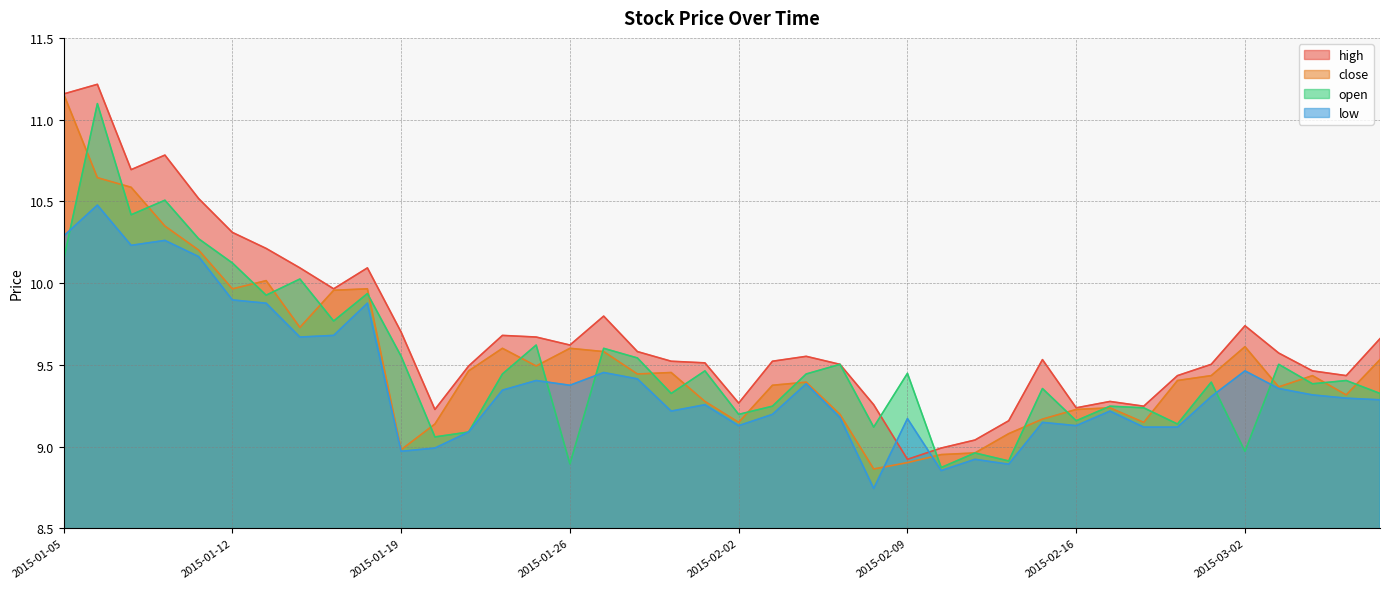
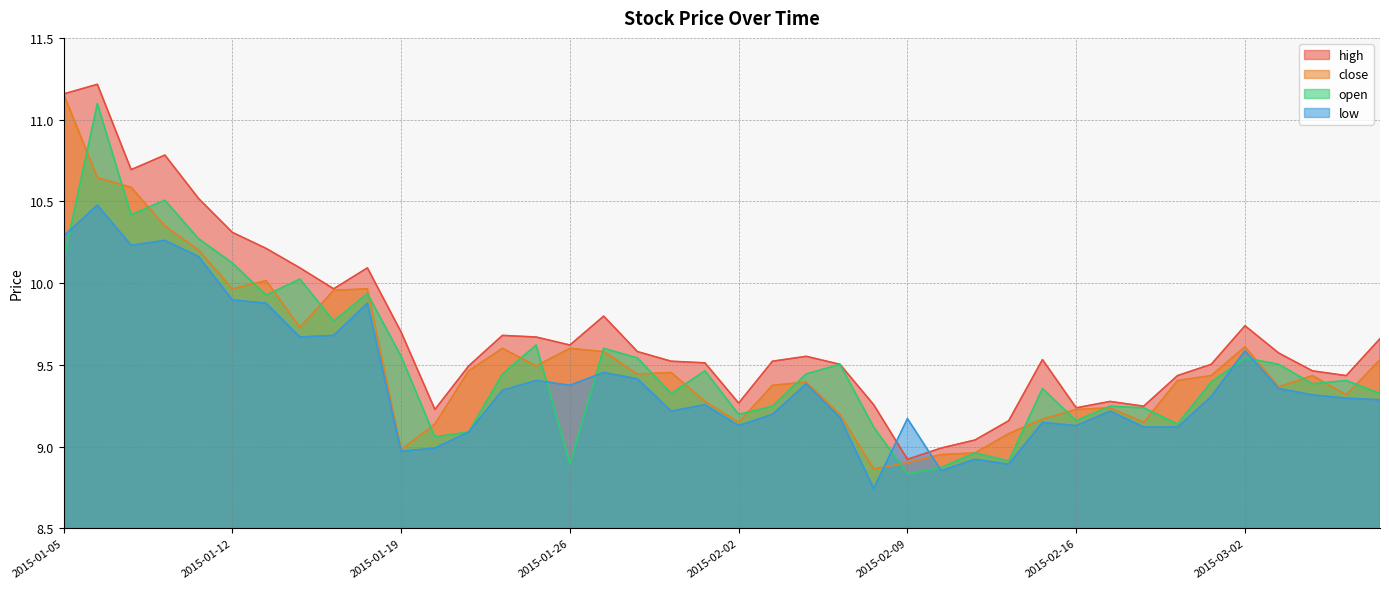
  {
    "open": {
      "2015-01-05": 10.14,
      "2015-01-12": 10.12,
      "2015-01-19": 9.55,
      "2015-01-26": 8.89,
      "2015-02-02": 9.20,
-     "2015-02-09": 9.45,
+     "2015-02-09": 8.83,
      "2015-02-16": 9.16,
-     "2015-03-02": 8.97
+     "2015-03-02": 9.54
    },
    "low": {
      "2015-01-05": 10.29,
      "2015-01-12": 9.90,
      "2015-01-26": 9.38,
      "2015-02-02": 9.13,
      "2015-02-09": 9.17,
      "2015-02-16": 9.13,
-     "2015-03-02": 9.46
+     "2015-03-02": 9.59
    }
  }
